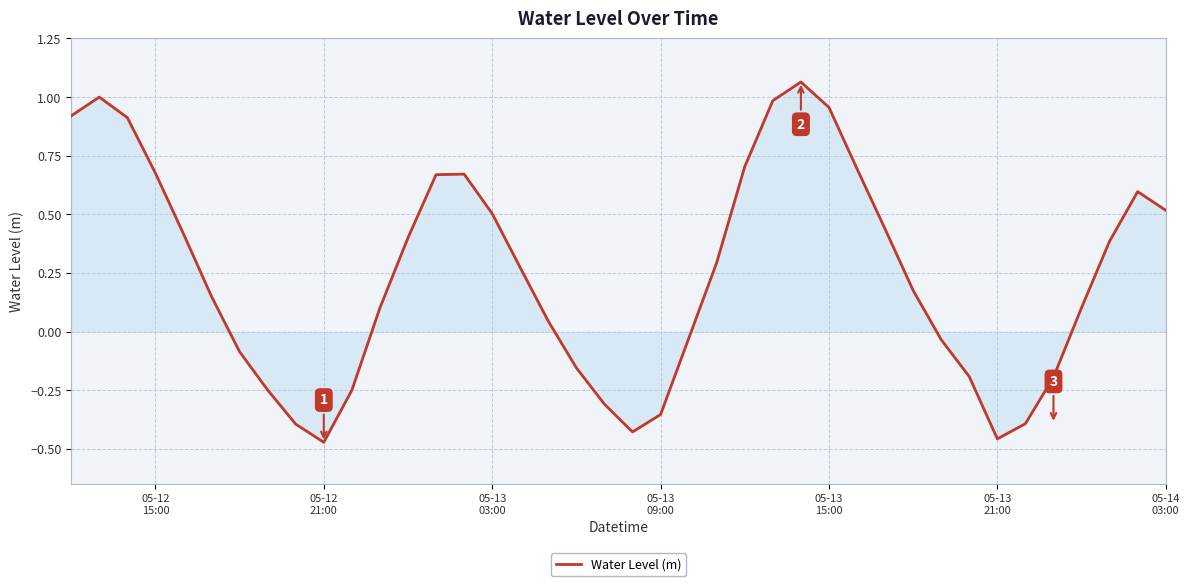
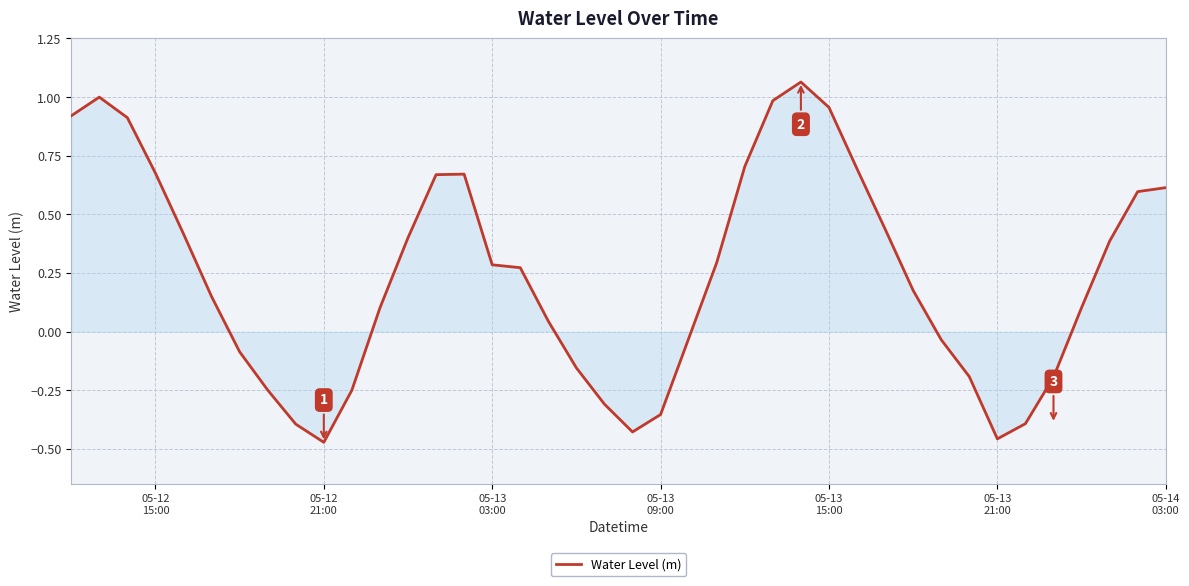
  {
    "Water Level (m)": {
-     "05-13 03:00": 0.50,
+     "05-13 03:00": 0.29,
      "05-13 09:00": -0.35,
      "05-13 21:00": -0.46,
-     "05-14 03:00": 0.52
+     "05-14 03:00": 0.61
    }
  }
